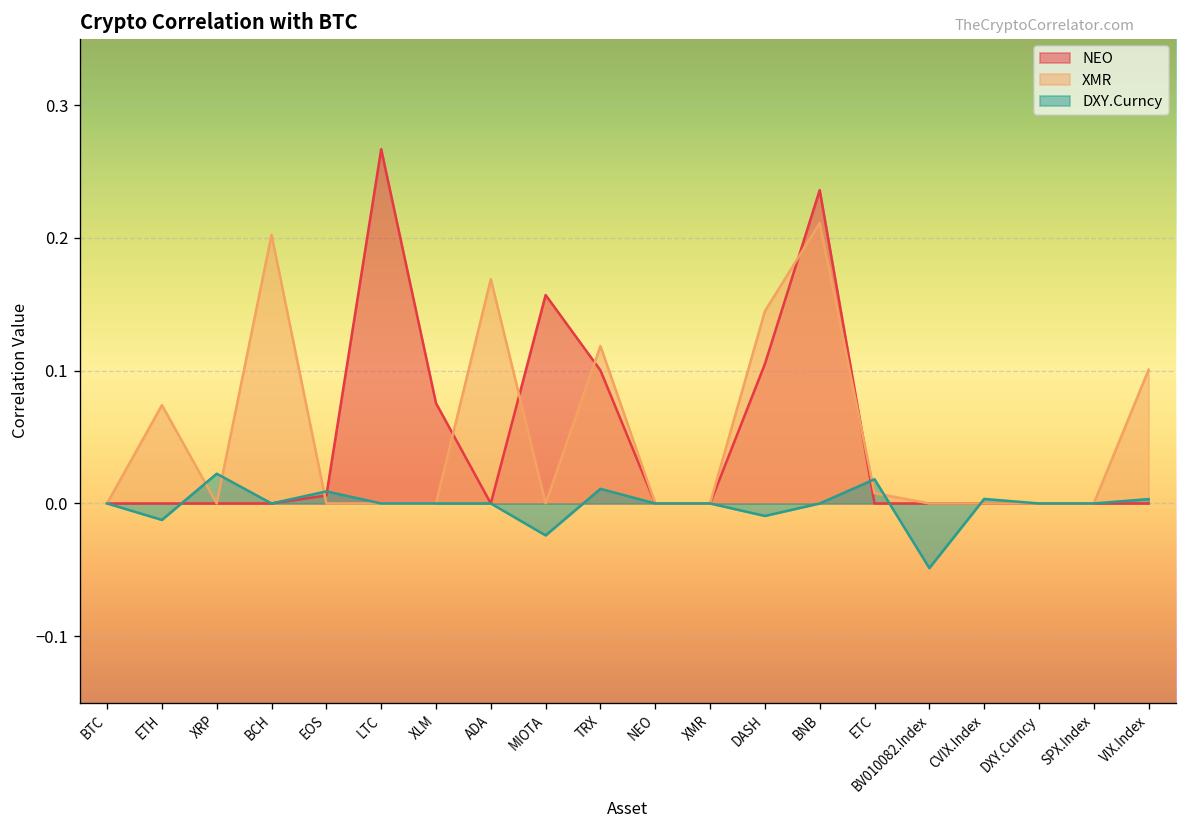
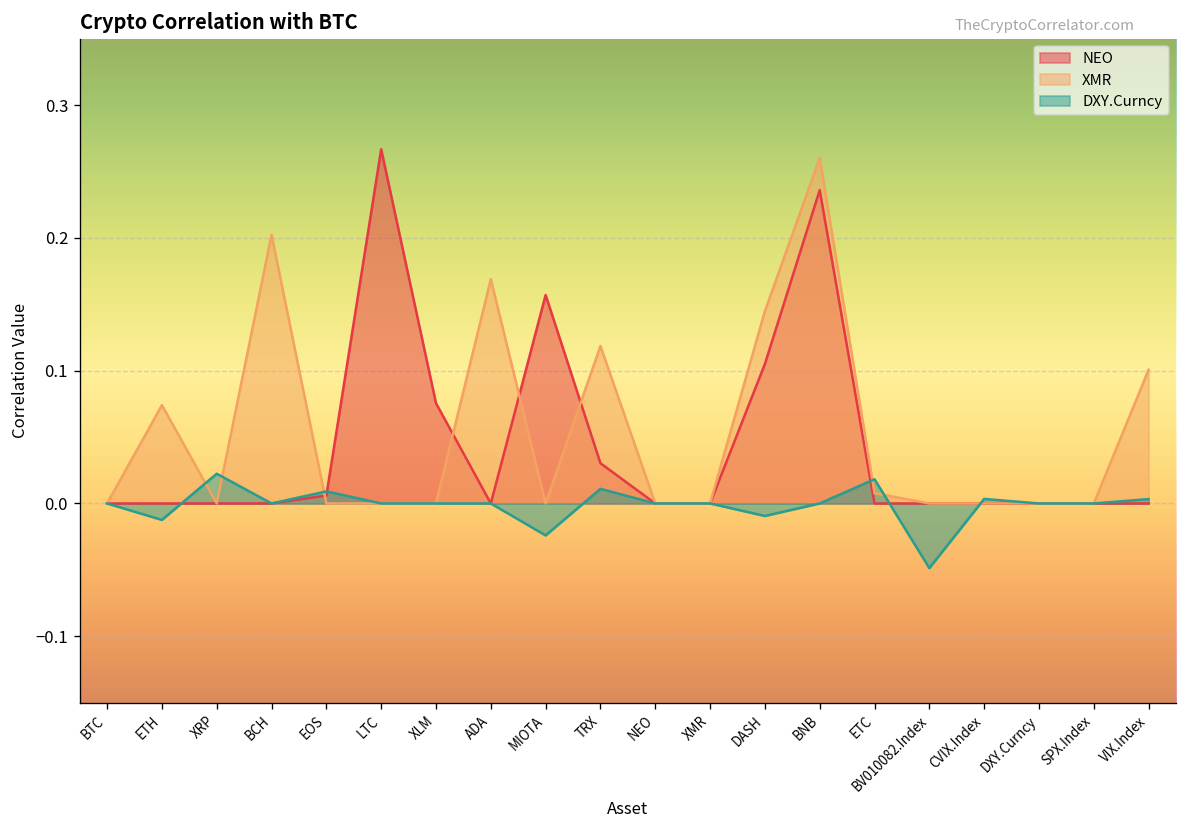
  {
    "NEO": {
      "EOS": 0.006,
      "LTC": 0.267,
      "XLM": 0.076,
      "MIOTA": 0.157,
-     "TRX": 0.100,
+     "TRX": 0.030,
      "DASH": 0.105,
      "BNB": 0.236,
      "ETC": 0.000,
      "VIX.Index": 0.000
    },
    "XMR": {
      "ETH": 0.074,
      "BCH": 0.202,
      "EOS": 0.000,
      "ADA": 0.169,
      "TRX": 0.119,
      "DASH": 0.145,
-     "BNB": 0.211,
+     "BNB": 0.260,
      "ETC": 0.008,
      "VIX.Index": 0.101
    }
  }
